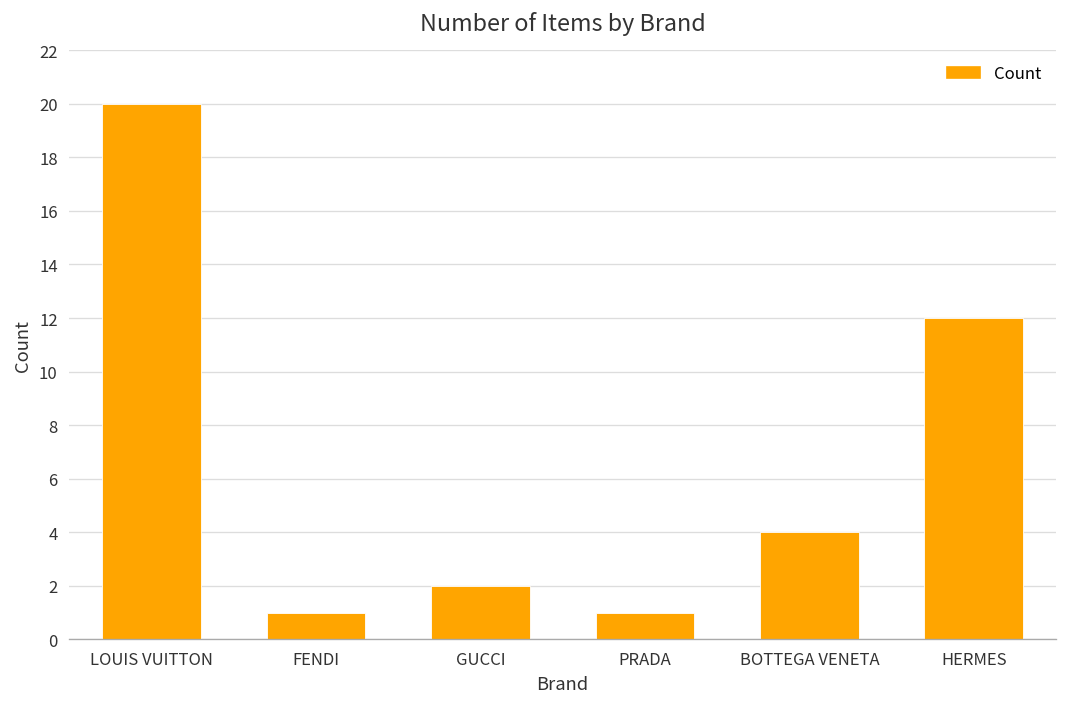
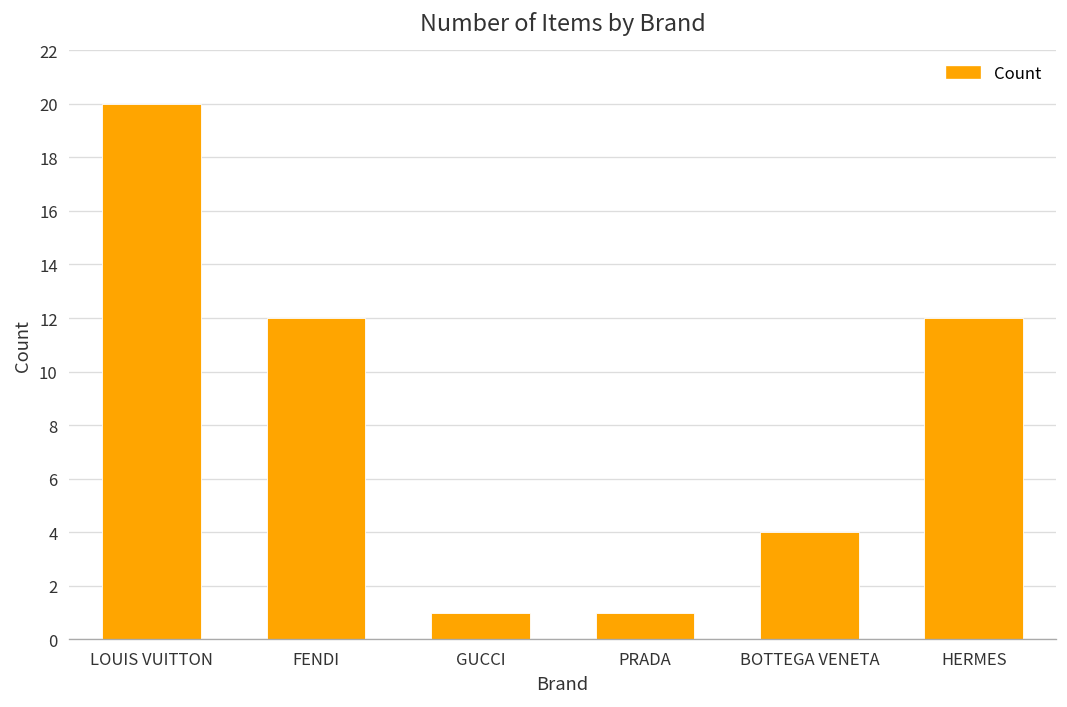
  {
    "LOUIS VUITTON": 20,
-   "FENDI": 1,
-   "GUCCI": 2,
+   "FENDI": 12,
+   "GUCCI": 1,
    "PRADA": 1,
    "BOTTEGA VENETA": 4,
    "HERMES": 12
  }
